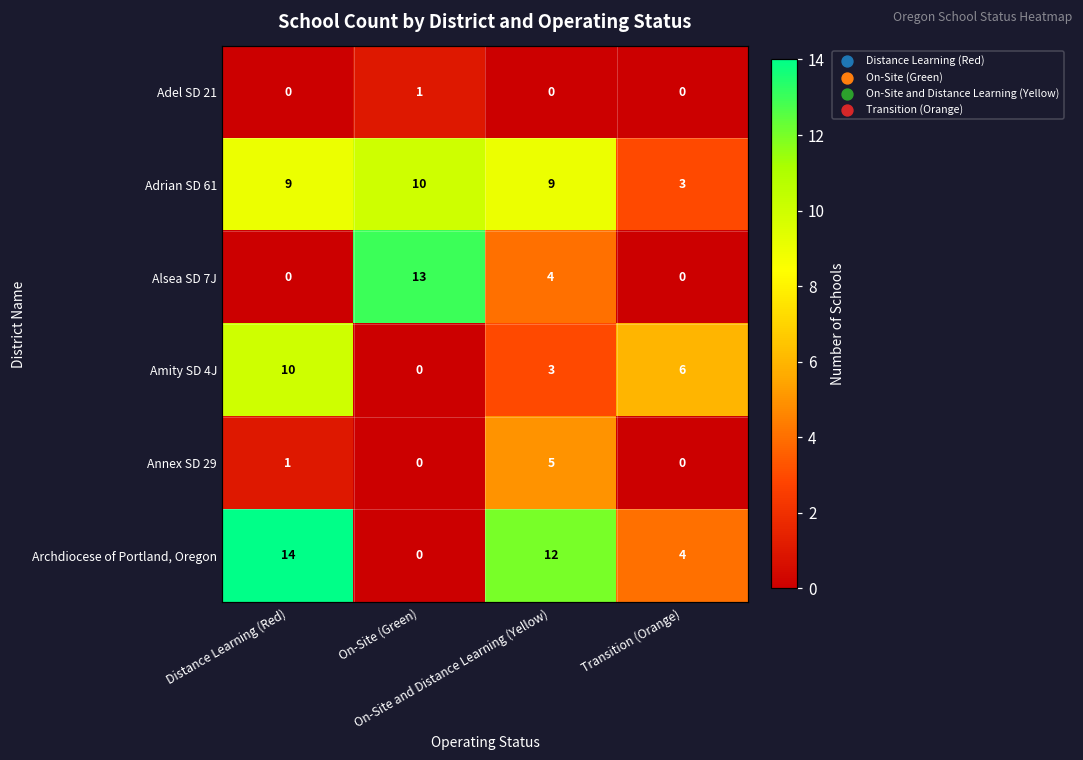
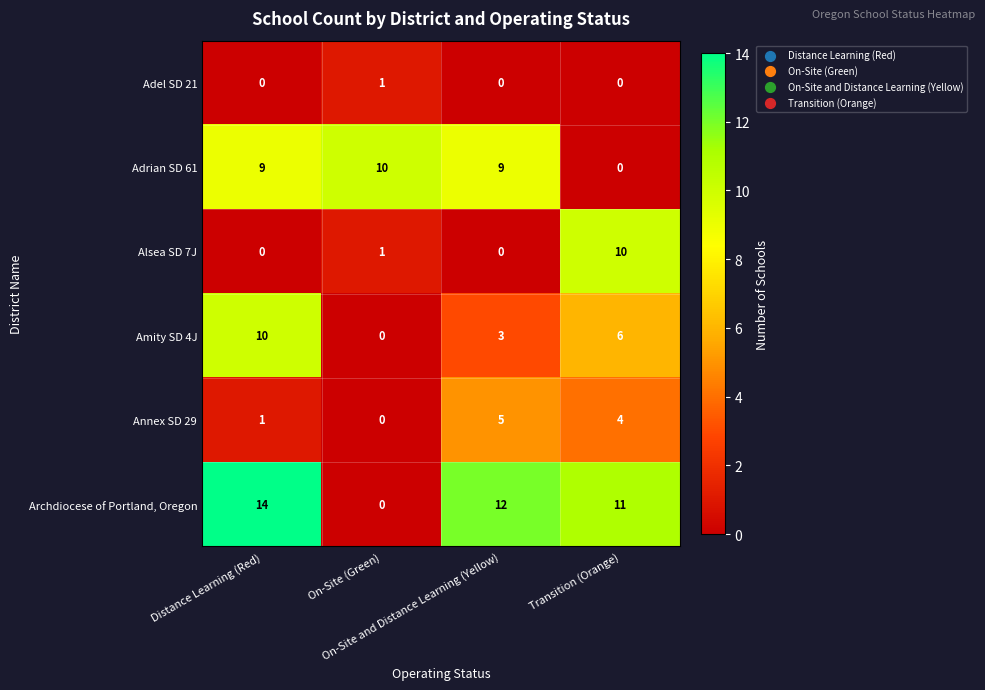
  {
    "Adel SD 21": {
      "Distance Learning (Red)": 0,
      "On-Site (Green)": 1,
      "On-Site and Distance Learning (Yellow)": 0,
      "Transition (Orange)": 0
    },
    "Adrian SD 61": {
      "Distance Learning (Red)": 9,
      "On-Site (Green)": 10,
      "On-Site and Distance Learning (Yellow)": 9,
-     "Transition (Orange)": 3
+     "Transition (Orange)": 0
    },
    "Alsea SD 7J": {
      "Distance Learning (Red)": 0,
-     "On-Site (Green)": 13,
-     "On-Site and Distance Learning (Yellow)": 4,
-     "Transition (Orange)": 0
+     "On-Site (Green)": 1,
+     "On-Site and Distance Learning (Yellow)": 0,
+     "Transition (Orange)": 10
    },
    "Amity SD 4J": {
      "Distance Learning (Red)": 10,
      "On-Site (Green)": 0,
      "On-Site and Distance Learning (Yellow)": 3,
      "Transition (Orange)": 6
    },
    "Annex SD 29": {
      "Distance Learning (Red)": 1,
      "On-Site (Green)": 0,
      "On-Site and Distance Learning (Yellow)": 5,
-     "Transition (Orange)": 0
+     "Transition (Orange)": 4
    },
    "Archdiocese of Portland, Oregon": {
      "Distance Learning (Red)": 14,
      "On-Site (Green)": 0,
      "On-Site and Distance Learning (Yellow)": 12,
-     "Transition (Orange)": 4
+     "Transition (Orange)": 11
    }
  }
